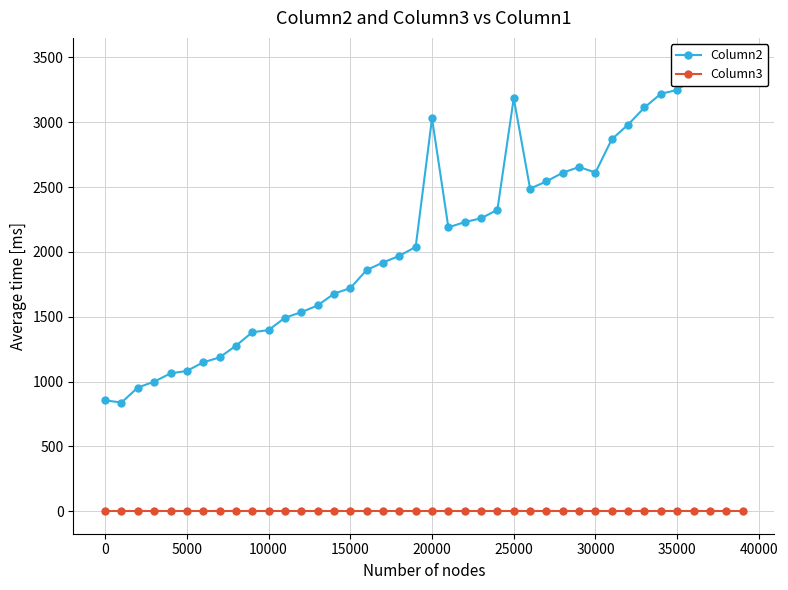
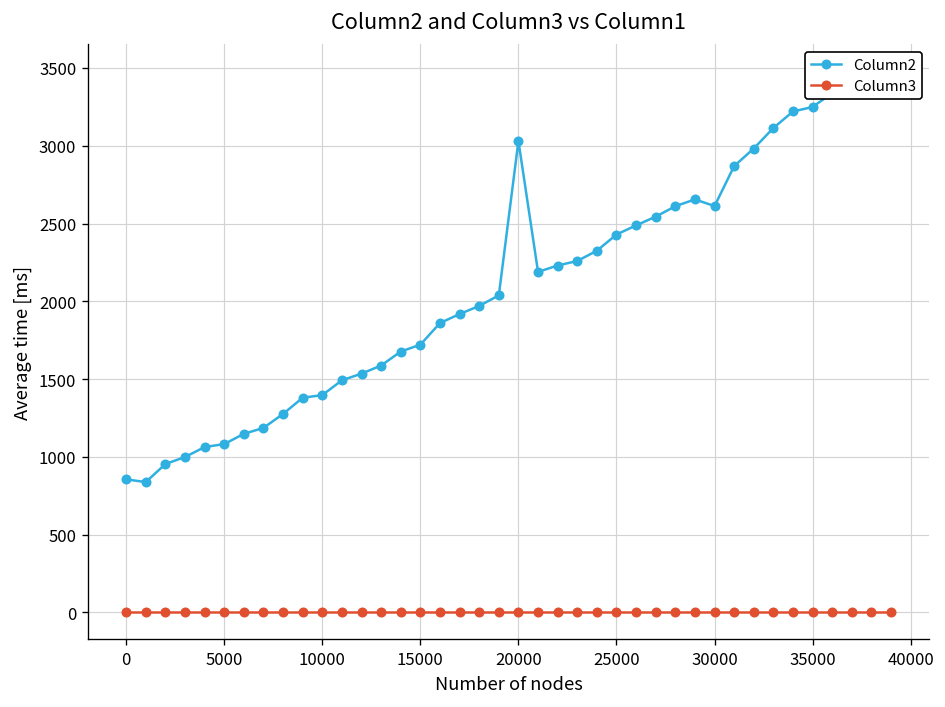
  {
    "Column2": {
      "0": 860,
      "5000": 1080,
      "10000": 1400,
      "15000": 1720,
      "20000": 3030,
-     "25000": 3190,
+     "25000": 2430,
      "30000": 2610,
      "35000": 3250
    },
    "Column3": {
      "0": 0,
      "5000": 0,
      "10000": 0,
      "15000": 0,
      "20000": 0,
      "25000": 0,
      "30000": 0,
      "35000": 0
    }
  }
